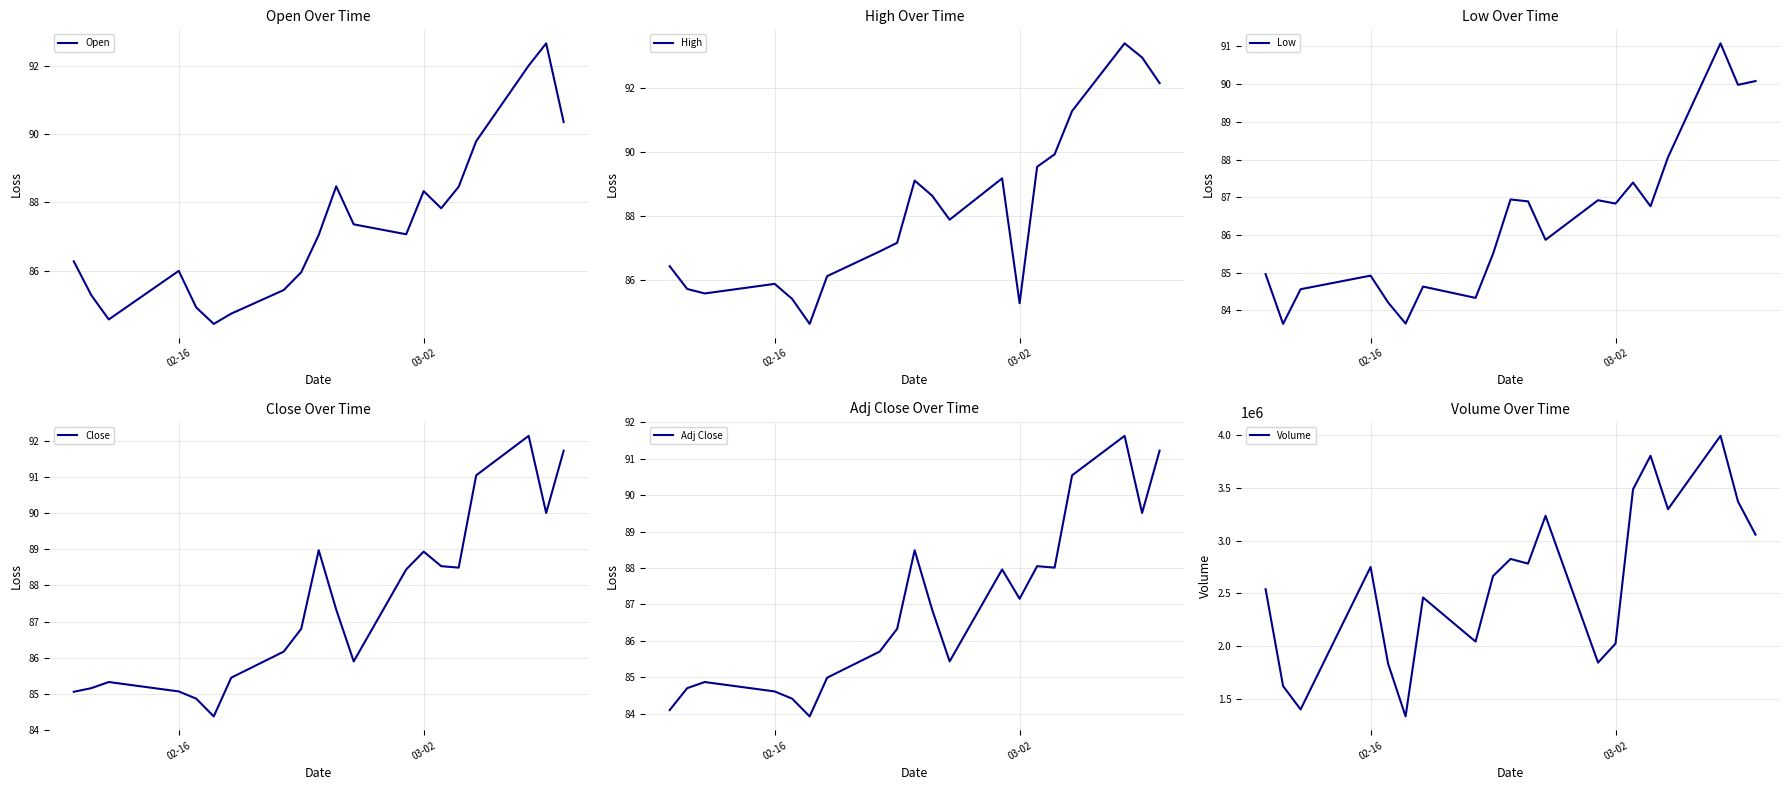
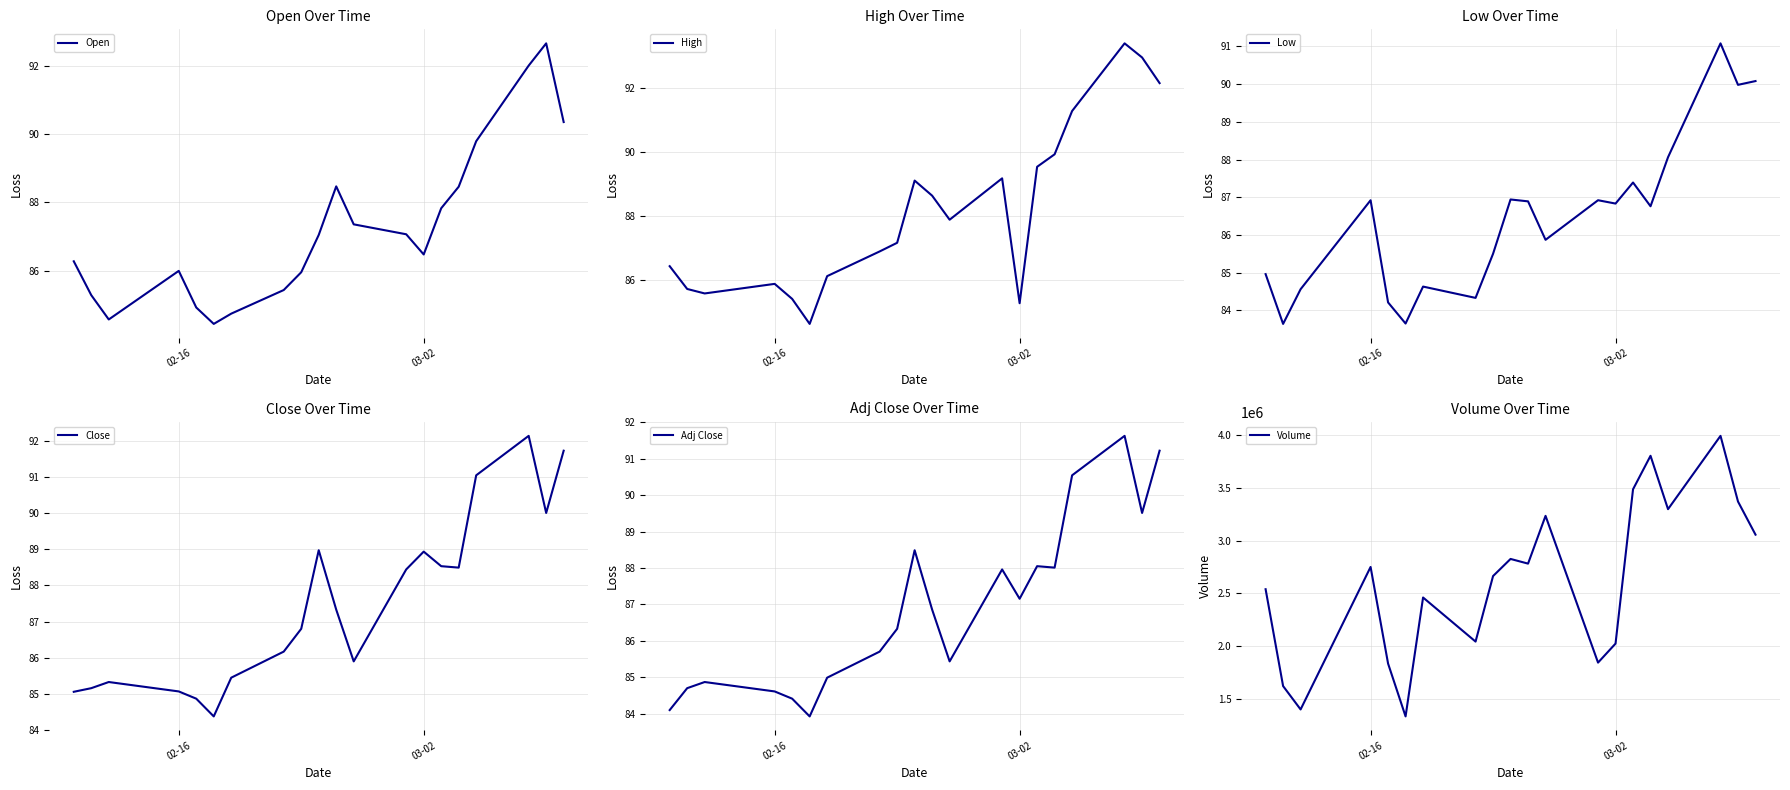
  {
    "Open Over Time": {
      "02-16": 86.0,
-     "03-02": 88.3
+     "03-02": 86.5
    },
    "High Over Time": {
      "02-16": 85.9,
      "03-02": 85.3
    },
    "Low Over Time": {
-     "02-16": 84.9,
+     "02-16": 86.9,
      "03-02": 86.8
    },
    "Close Over Time": {
      "02-16": 85.1,
      "03-02": 88.9
    },
    "Adj Close Over Time": {
      "02-16": 84.6,
      "03-02": 87.2
    },
    "Volume Over Time": {
      "02-16": 2750000,
      "03-02": 2020000
    }
  }
